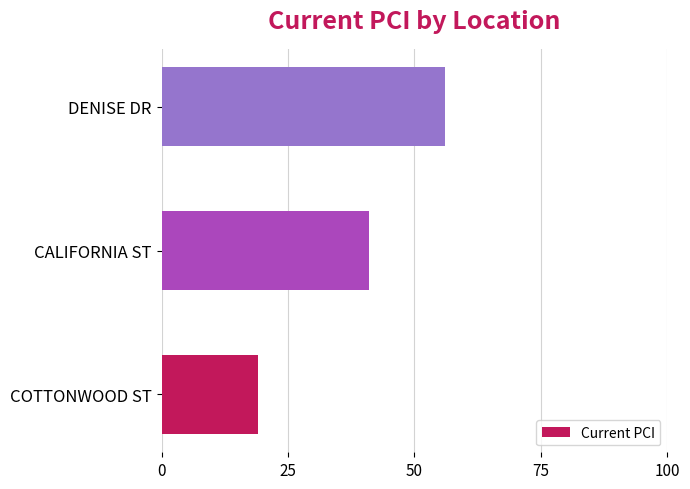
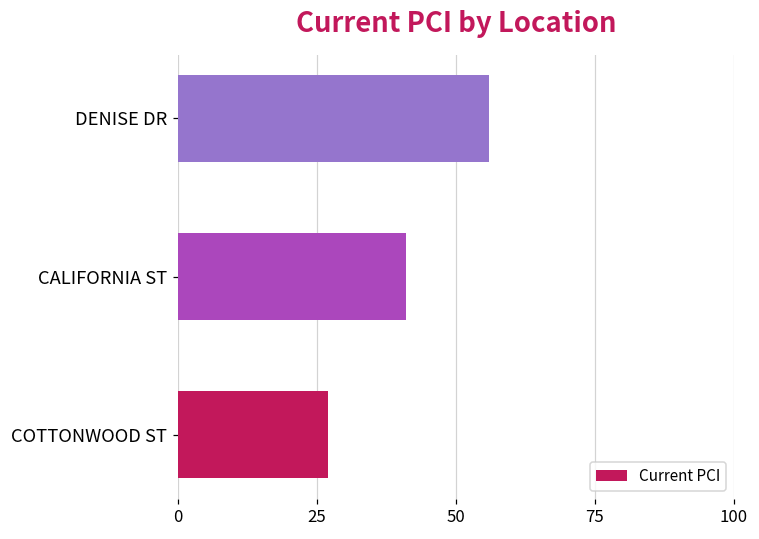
  {
    "DENISE DR": 56,
    "CALIFORNIA ST": 41,
-   "COTTONWOOD ST": 19
+   "COTTONWOOD ST": 27
  }
